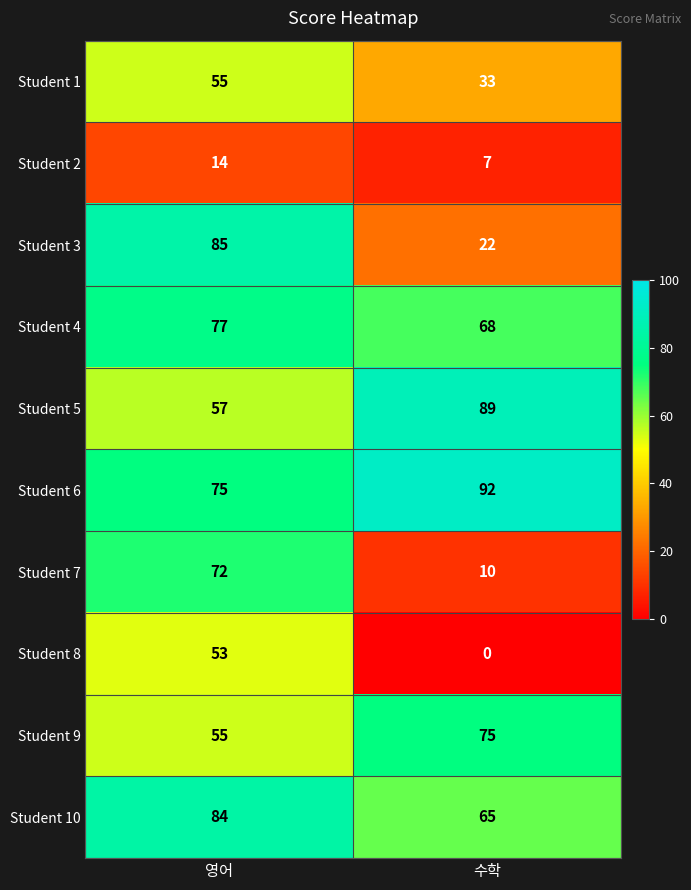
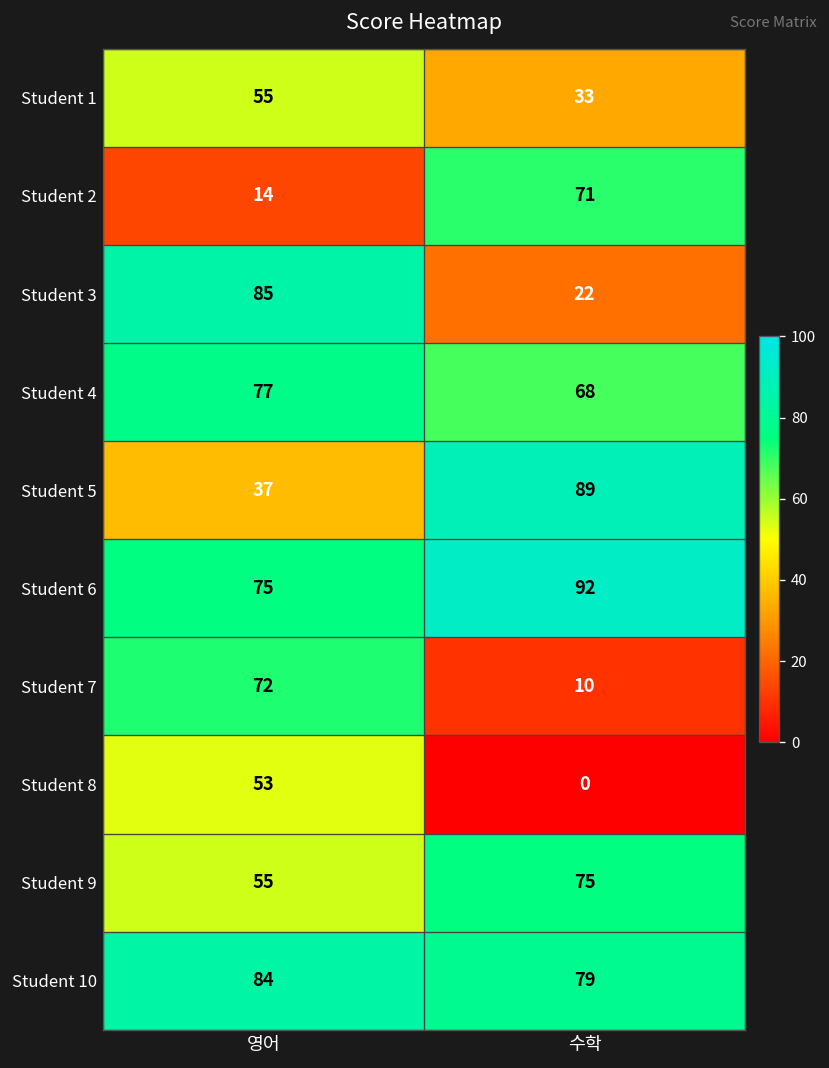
  {
    "Student 1": {
      "영어": 55,
      "수학": 33
    },
    "Student 2": {
      "영어": 14,
-     "수학": 7
+     "수학": 71
    },
    "Student 3": {
      "영어": 85,
      "수학": 22
    },
    "Student 4": {
      "영어": 77,
      "수학": 68
    },
    "Student 5": {
-     "영어": 57,
+     "영어": 37,
      "수학": 89
    },
    "Student 6": {
      "영어": 75,
      "수학": 92
    },
    "Student 7": {
      "영어": 72,
      "수학": 10
    },
    "Student 8": {
      "영어": 53,
      "수학": 0
    },
    "Student 9": {
      "영어": 55,
      "수학": 75
    },
    "Student 10": {
      "영어": 84,
-     "수학": 65
+     "수학": 79
    }
  }
